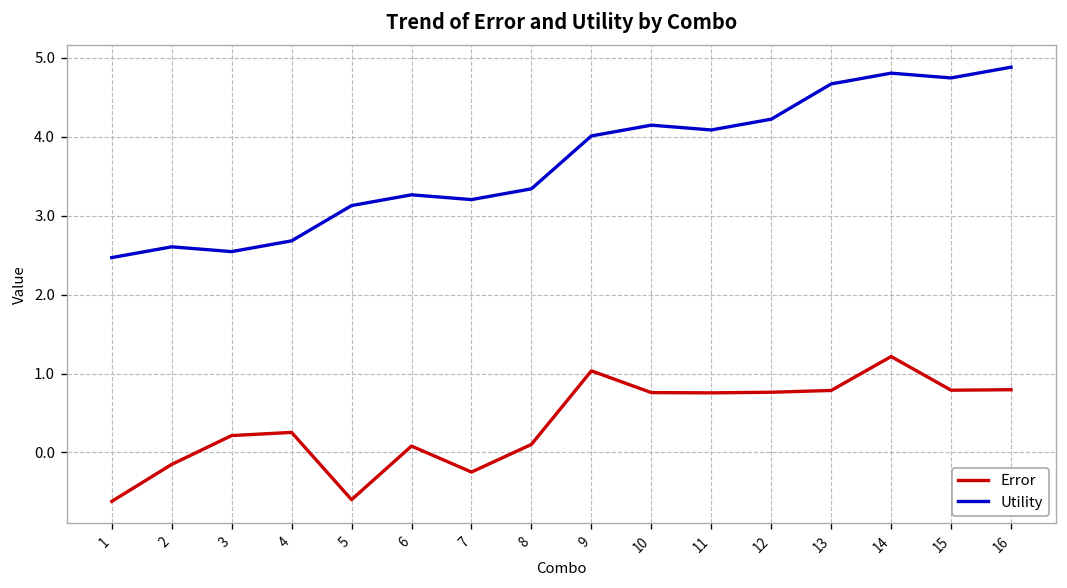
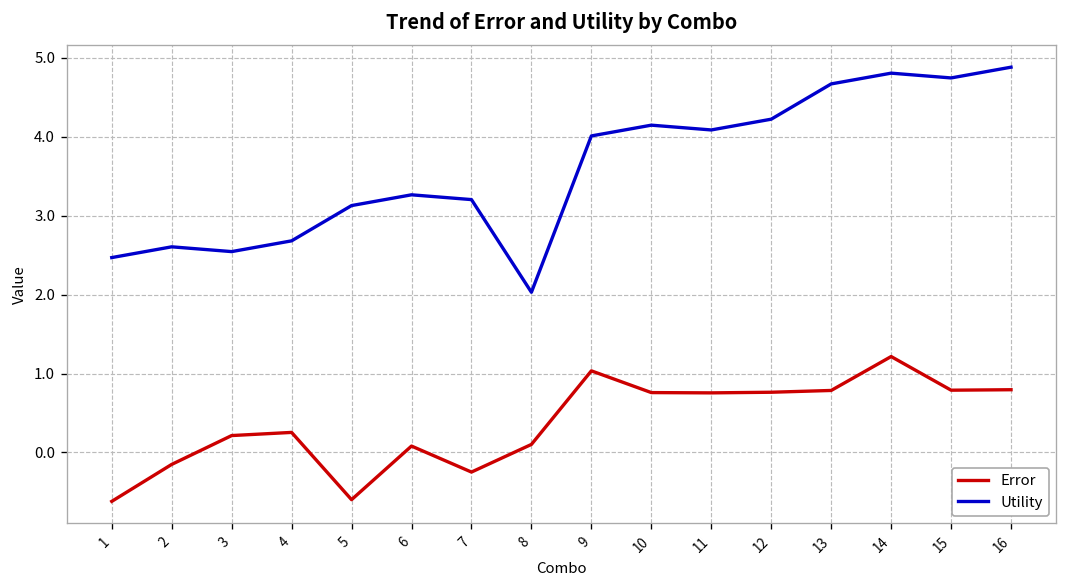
  {
    "Error": {
      "1": -0.6,
      "2": -0.2,
      "3": 0.2,
      "4": 0.3,
      "5": -0.6,
      "6": 0.1,
      "7": -0.2,
      "8": 0.1,
      "9": 1.0,
      "10": 0.8,
      "11": 0.8,
      "12": 0.8,
      "13": 0.8,
      "14": 1.2,
      "15": 0.8,
      "16": 0.8
    },
    "Utility": {
      "1": 2.5,
      "2": 2.6,
      "3": 2.5,
      "4": 2.7,
      "5": 3.1,
      "6": 3.3,
      "7": 3.2,
-     "8": 3.3,
+     "8": 2.0,
      "9": 4.0,
      "10": 4.1,
      "11": 4.1,
      "12": 4.2,
      "13": 4.7,
      "14": 4.8,
      "15": 4.7,
      "16": 4.9
    }
  }
